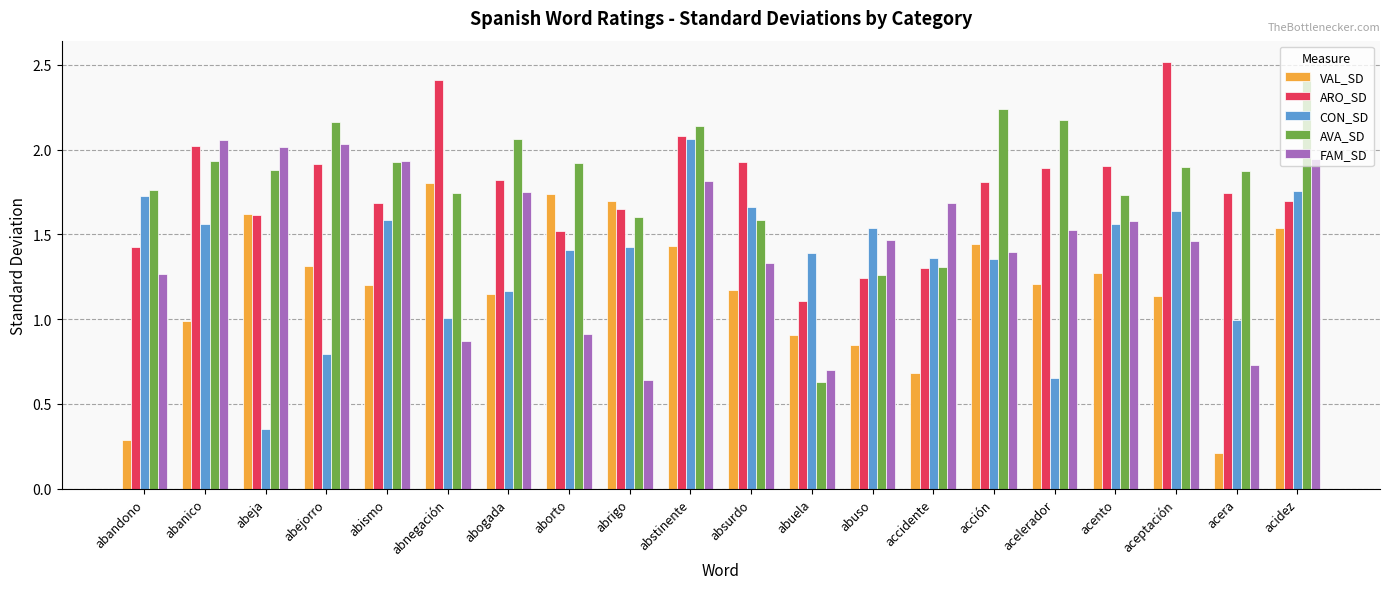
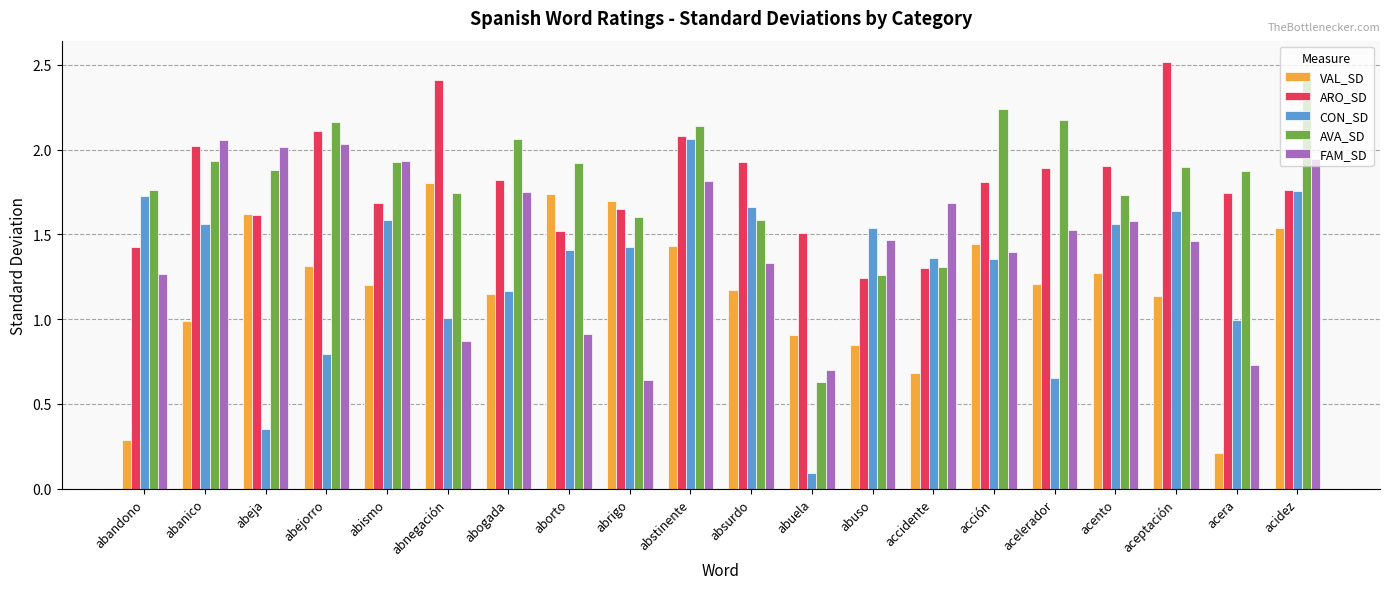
  {
    "VAL_SD": {
      "abandono": 0.29,
      "abanico": 0.99,
      "abeja": 1.62,
      "abejorro": 1.31,
      "abismo": 1.20,
      "abnegación": 1.80,
      "abogada": 1.15,
      "aborto": 1.74,
      "abrigo": 1.70,
      "abstinente": 1.43,
      "absurdo": 1.17,
      "abuela": 0.91,
      "abuso": 0.85,
      "accidente": 0.68,
      "acción": 1.44,
      "acelerador": 1.21,
      "acento": 1.27,
      "aceptación": 1.14,
      "acera": 0.21,
      "acidez": 1.54
    },
    "ARO_SD": {
      "abandono": 1.42,
      "abanico": 2.02,
      "abeja": 1.61,
-     "abejorro": 1.91,
+     "abejorro": 2.11,
      "abismo": 1.68,
      "abnegación": 2.41,
      "abogada": 1.82,
      "aborto": 1.52,
      "abrigo": 1.65,
      "abstinente": 2.08,
      "absurdo": 1.93,
-     "abuela": 1.11,
+     "abuela": 1.51,
      "abuso": 1.24,
      "accidente": 1.30,
      "acción": 1.81,
      "acelerador": 1.89,
      "acento": 1.90,
      "aceptación": 2.52,
      "acera": 1.74,
-     "acidez": 1.70
+     "acidez": 1.76
    },
    "CON_SD": {
      "abandono": 1.73,
      "abanico": 1.56,
      "abeja": 0.35,
      "abejorro": 0.80,
      "abismo": 1.59,
      "abnegación": 1.01,
      "abogada": 1.17,
      "aborto": 1.41,
      "abrigo": 1.43,
      "abstinente": 2.06,
      "absurdo": 1.66,
-     "abuela": 1.39,
+     "abuela": 0.09,
      "abuso": 1.54,
      "accidente": 1.36,
      "acción": 1.36,
      "acelerador": 0.66,
      "acento": 1.56,
      "aceptación": 1.64,
      "acera": 1.00,
      "acidez": 1.76
    },
    "AVA_SD": {
      "abandono": 1.76,
      "abanico": 1.93,
      "abeja": 1.88,
      "abejorro": 2.16,
      "abismo": 1.93,
      "abnegación": 1.75,
      "abogada": 2.06,
      "aborto": 1.92,
      "abrigo": 1.60,
      "abstinente": 2.14,
      "absurdo": 1.58,
      "abuela": 0.63,
      "abuso": 1.26,
      "accidente": 1.31,
      "acción": 2.24,
      "acelerador": 2.17,
      "acento": 1.73,
      "aceptación": 1.90,
      "acera": 1.88
    },
    "FAM_SD": {
      "abandono": 1.27,
      "abanico": 2.06,
      "abeja": 2.02,
      "abejorro": 2.03,
      "abismo": 1.93,
      "abnegación": 0.87,
      "abogada": 1.75,
      "aborto": 0.91,
      "abrigo": 0.64,
      "abstinente": 1.81,
      "absurdo": 1.33,
      "abuela": 0.70,
      "abuso": 1.47,
      "accidente": 1.68,
      "acción": 1.40,
      "acelerador": 1.53,
      "acento": 1.58,
      "aceptación": 1.46,
      "acera": 0.73
    }
  }
